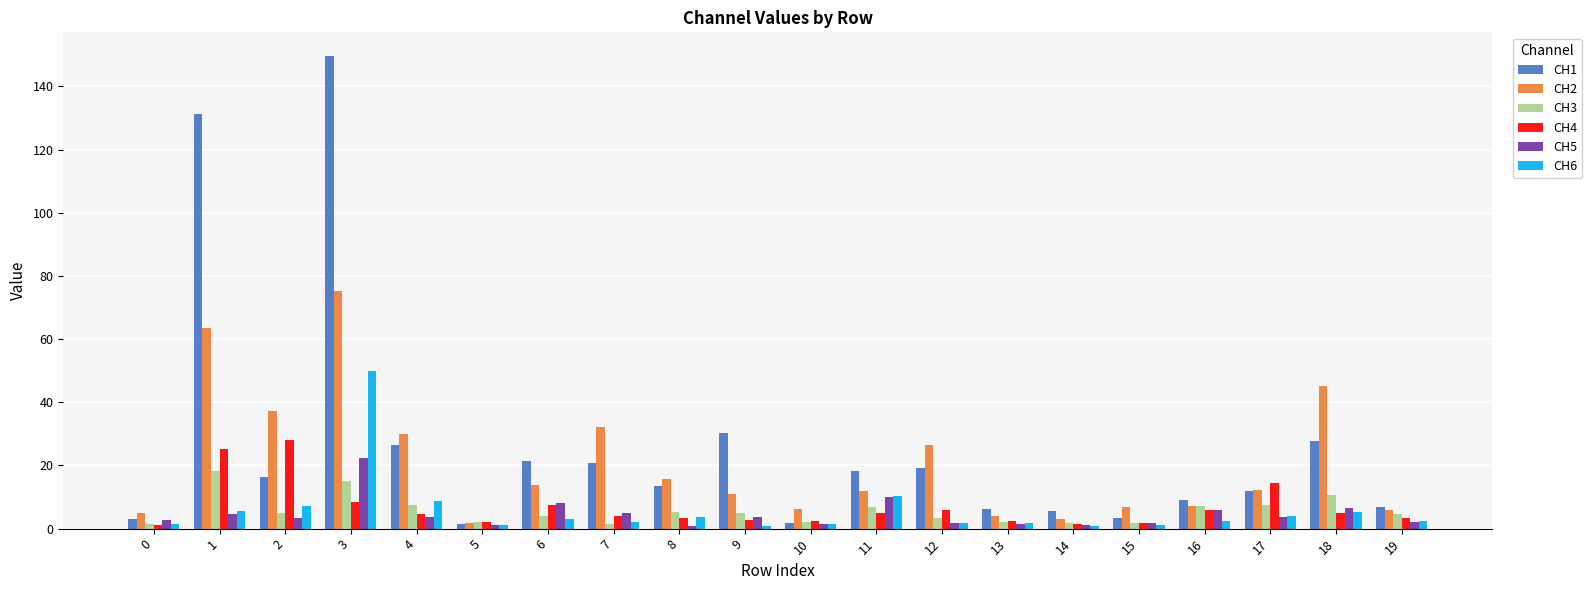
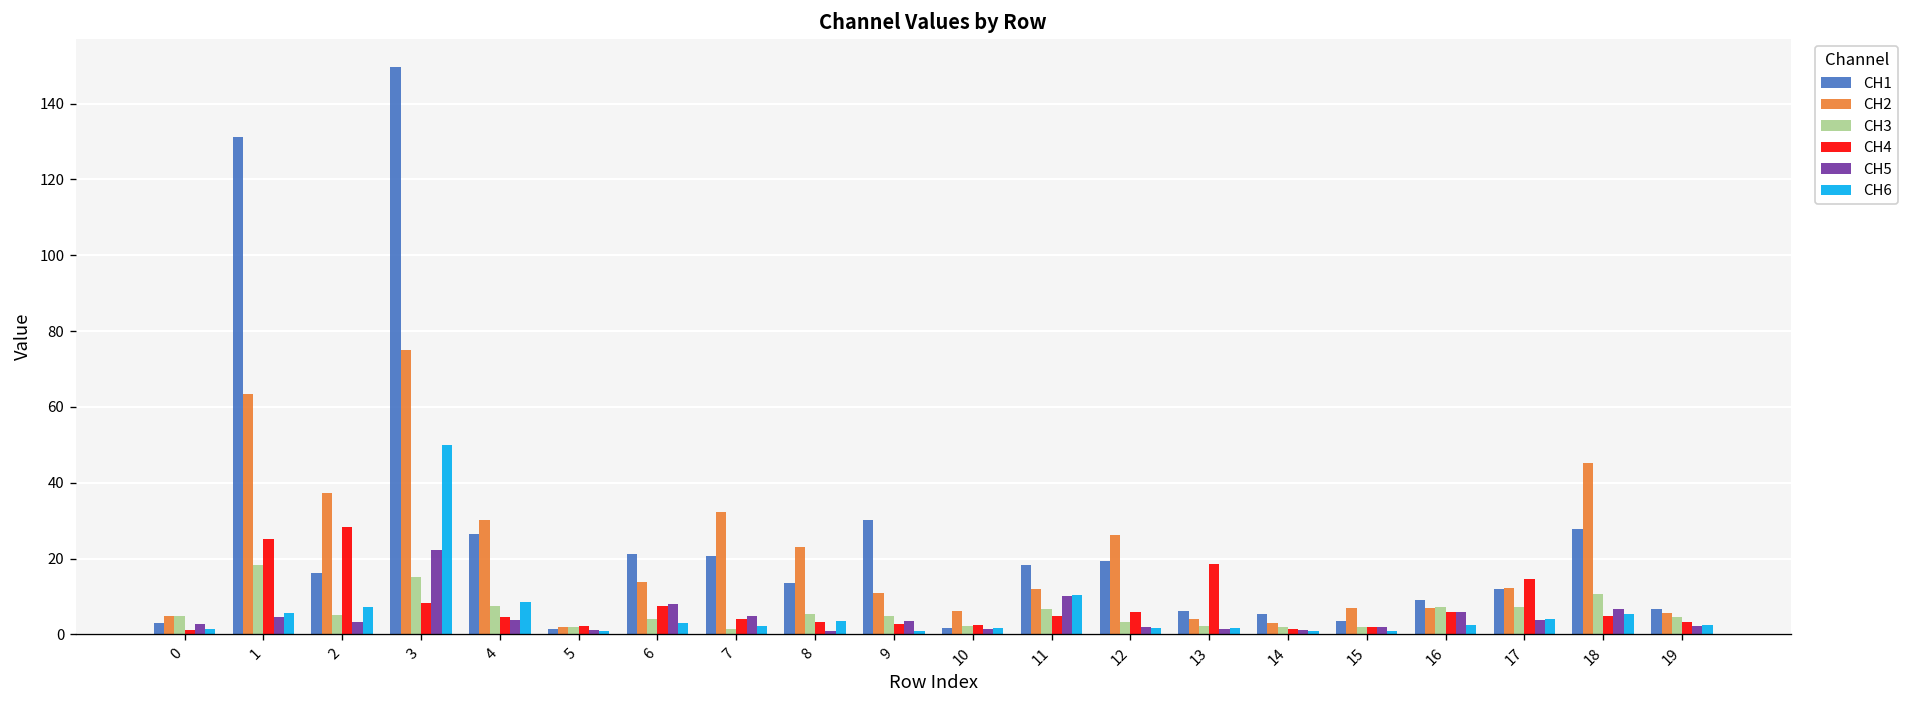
  {
    "CH1": {
      "0": 3,
      "1": 131,
      "2": 16,
      "3": 150,
      "4": 27,
      "5": 2,
      "6": 21,
      "7": 21,
      "8": 14,
      "9": 30,
      "10": 2,
      "11": 18,
      "12": 19,
      "13": 6,
      "14": 5,
      "15": 3,
      "16": 9,
      "17": 12,
      "18": 28,
      "19": 7
    },
    "CH2": {
      "0": 5,
      "1": 63,
      "2": 37,
      "3": 75,
      "4": 30,
      "5": 2,
      "6": 14,
      "7": 32,
-     "8": 16,
+     "8": 23,
      "9": 11,
      "10": 6,
      "11": 12,
      "12": 26,
      "13": 4,
      "14": 3,
      "15": 7,
      "16": 7,
      "17": 12,
      "18": 45,
      "19": 6
    },
    "CH3": {
-     "0": 1,
+     "0": 5,
      "1": 18,
      "2": 5,
      "3": 15,
      "4": 7,
      "5": 2,
      "6": 4,
      "7": 1,
      "8": 5,
      "9": 5,
      "10": 2,
      "11": 7,
      "12": 3,
      "13": 2,
      "14": 2,
      "15": 2,
      "16": 7,
      "17": 7,
      "18": 11,
      "19": 5
    },
    "CH4": {
      "0": 1,
      "1": 25,
      "2": 28,
      "3": 8,
      "4": 4,
      "5": 2,
      "6": 8,
      "7": 4,
      "8": 3,
      "9": 3,
      "10": 3,
      "11": 5,
      "12": 6,
-     "13": 3,
+     "13": 19,
      "14": 1,
      "15": 2,
      "16": 6,
      "17": 15,
      "18": 5,
      "19": 3
    },
    "CH5": {
      "0": 3,
      "1": 5,
      "2": 3,
      "3": 22,
      "4": 4,
      "5": 1,
      "6": 8,
      "7": 5,
      "9": 4,
      "10": 1,
      "11": 10,
      "12": 2,
      "13": 1,
      "14": 1,
      "15": 2,
      "16": 6,
      "17": 4,
      "18": 7,
      "19": 2
    },
    "CH6": {
      "0": 2,
      "1": 6,
      "2": 7,
      "3": 50,
      "4": 9,
      "5": 1,
      "6": 3,
      "7": 2,
      "8": 4,
      "9": 1,
      "10": 2,
      "11": 10,
      "12": 2,
      "13": 2,
      "14": 1,
      "15": 1,
      "16": 3,
      "17": 4,
      "18": 5,
      "19": 3
    }
  }
